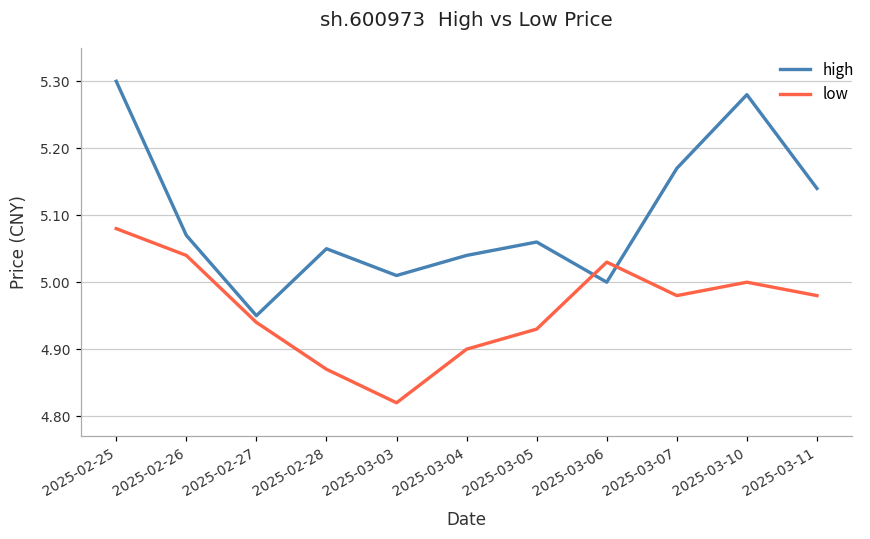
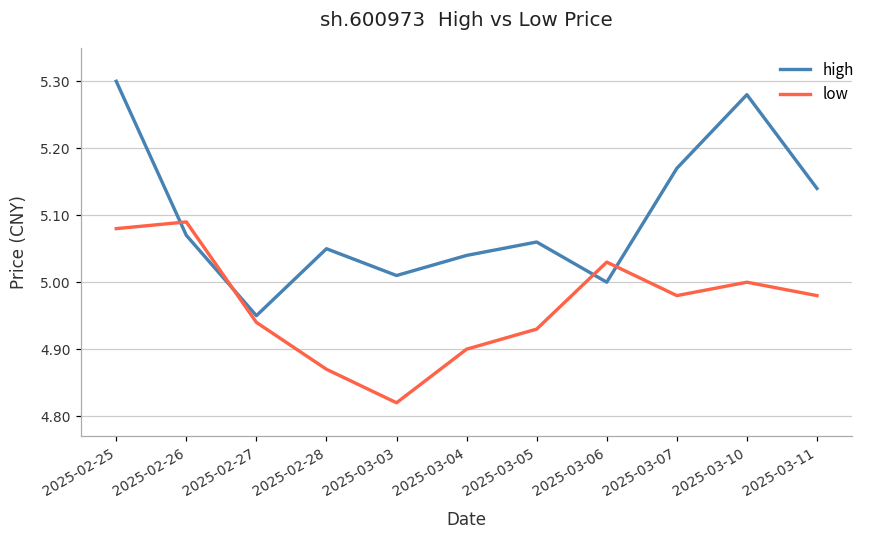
  {
    "high": {
      "2025-02-25": 5.30,
      "2025-02-26": 5.07,
      "2025-02-27": 4.95,
      "2025-02-28": 5.05,
      "2025-03-03": 5.01,
      "2025-03-04": 5.04,
      "2025-03-05": 5.06,
      "2025-03-06": 5.00,
      "2025-03-07": 5.17,
      "2025-03-10": 5.28,
      "2025-03-11": 5.14
    },
    "low": {
      "2025-02-25": 5.08,
-     "2025-02-26": 5.04,
+     "2025-02-26": 5.09,
      "2025-02-27": 4.94,
      "2025-02-28": 4.87,
      "2025-03-03": 4.82,
      "2025-03-04": 4.90,
      "2025-03-05": 4.93,
      "2025-03-06": 5.03,
      "2025-03-07": 4.98,
      "2025-03-10": 5.00,
      "2025-03-11": 4.98
    }
  }
